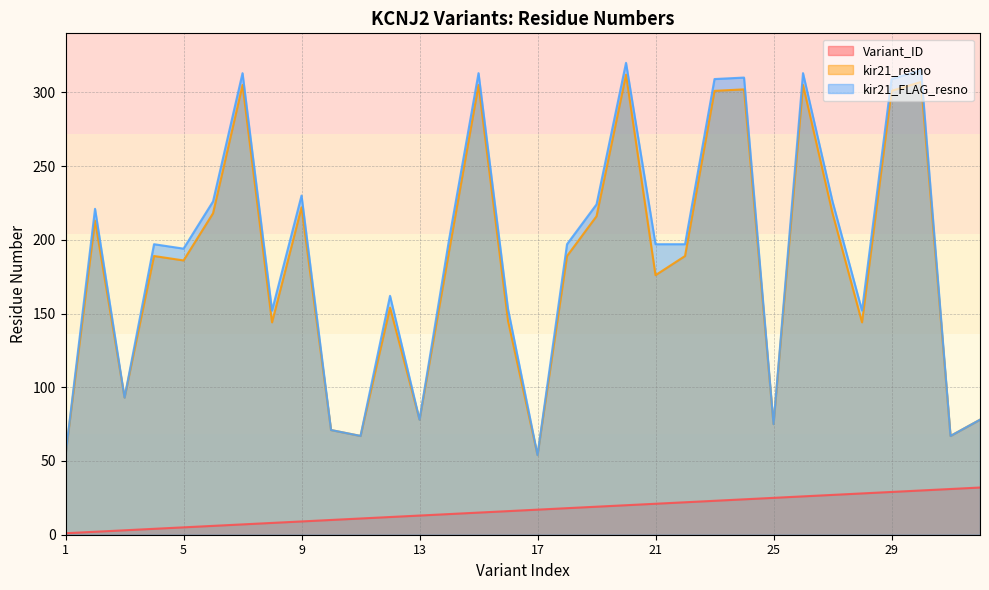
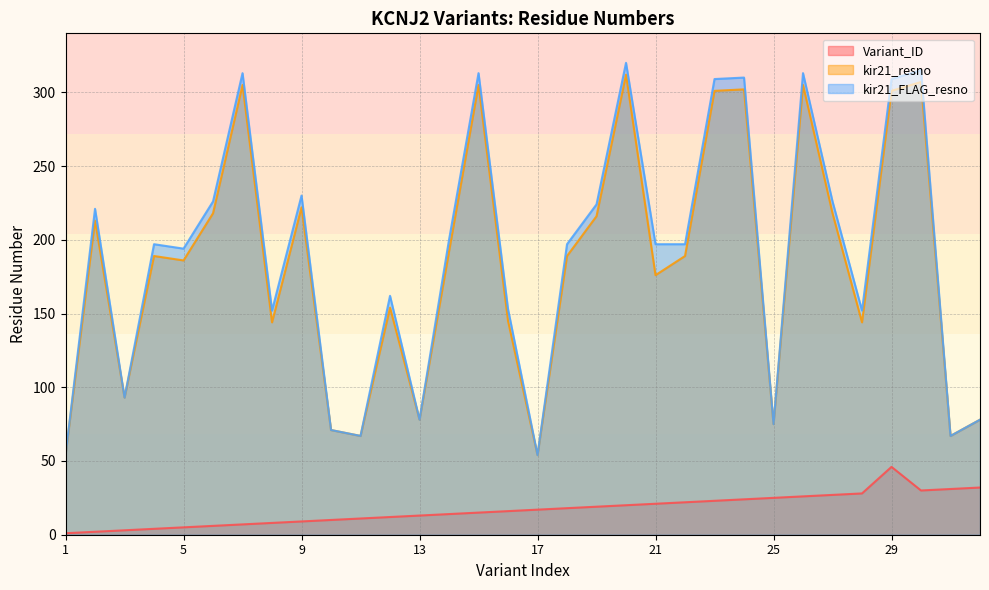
  {
    "Variant_ID": {
      "1": 1,
      "5": 5,
      "9": 9,
      "13": 13,
      "17": 17,
      "21": 21,
      "25": 25,
-     "29": 29
+     "29": 46
    },
    "kir21_resno": {
      "5": 186,
      "9": 222,
      "21": 176
    },
    "kir21_FLAG_resno": {
      "5": 194,
      "9": 230,
      "21": 197
    }
  }
